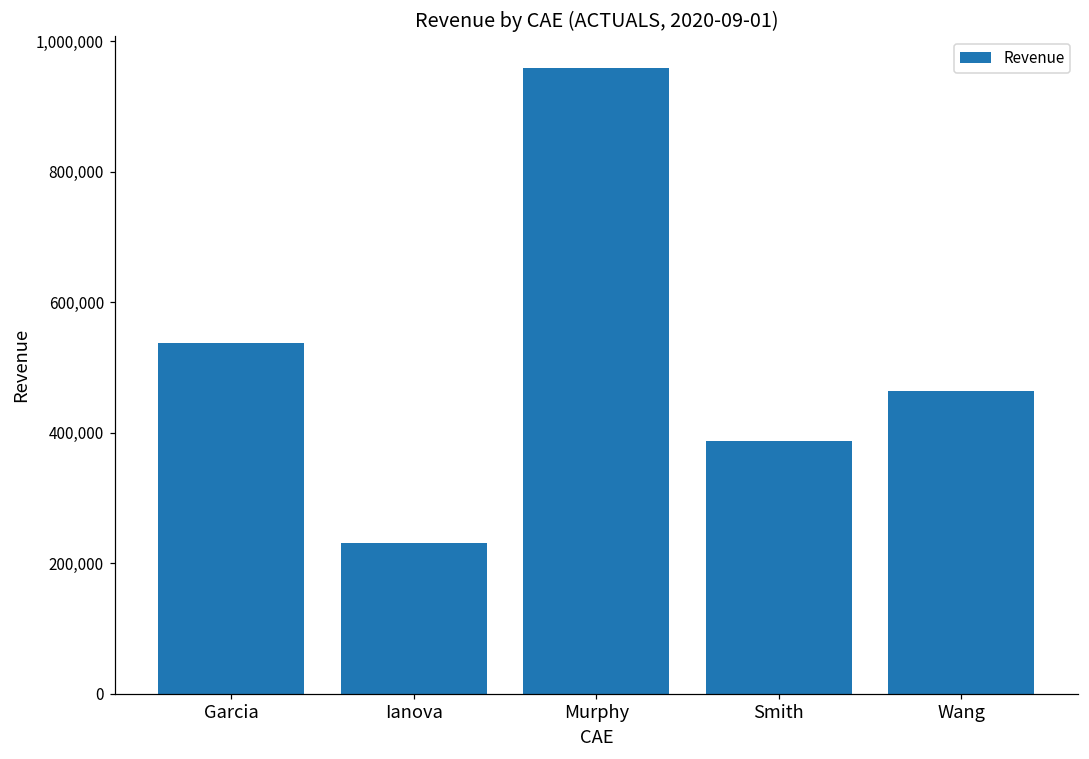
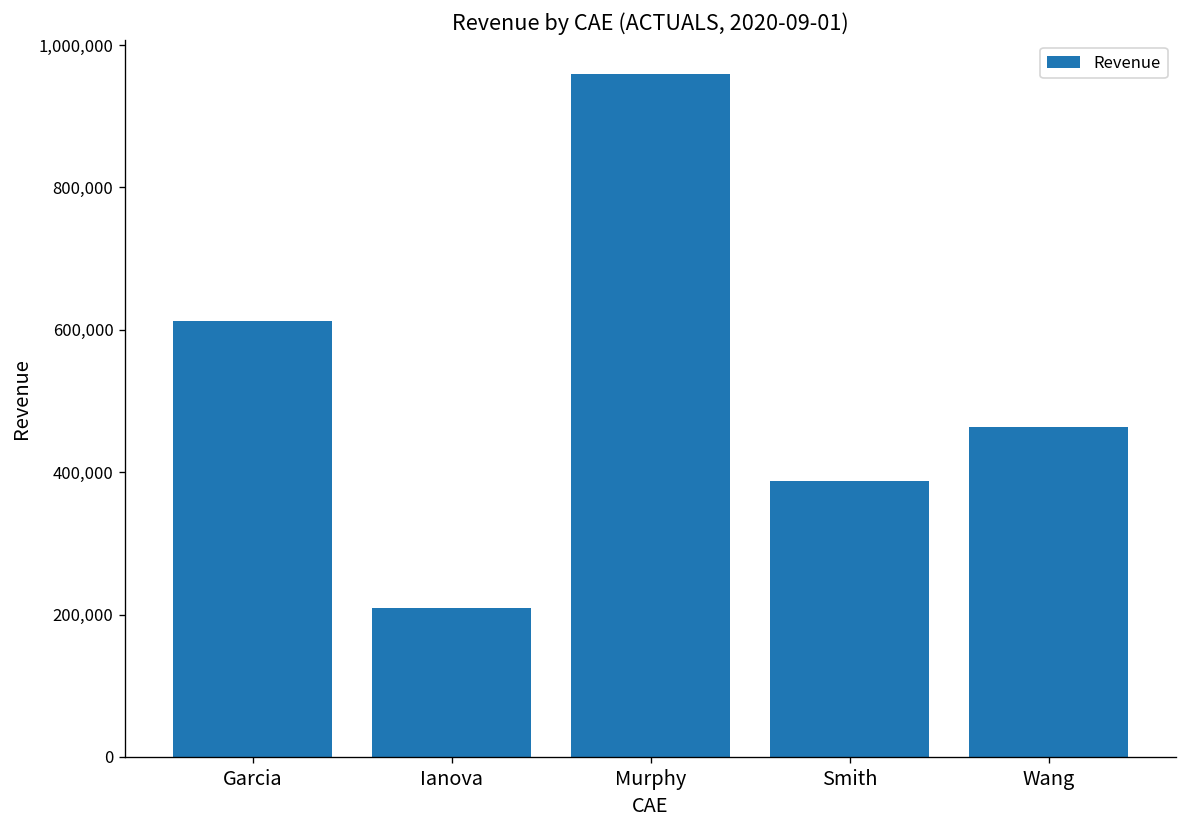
  {
-   "Garcia": "540,000",
-   "Ianova": "230,000",
+   "Garcia": "610,000",
+   "Ianova": "210,000",
    "Murphy": "960,000",
    "Smith": "390,000",
    "Wang": "460,000"
  }
